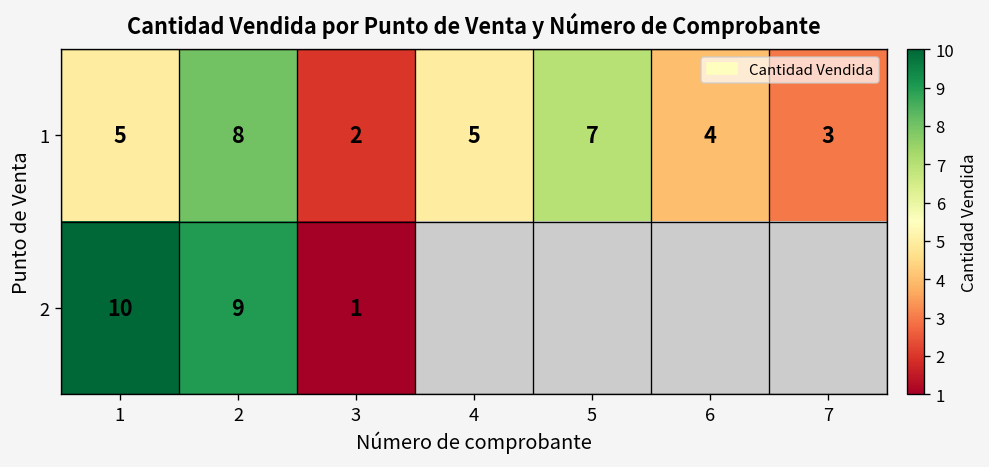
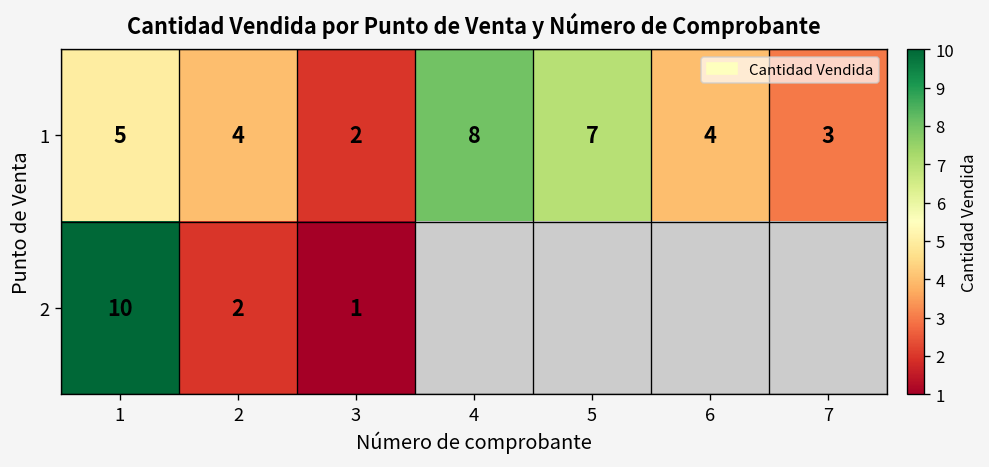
  {
    "1": {
      "1": 5,
-     "2": 8,
+     "2": 4,
      "3": 2,
-     "4": 5,
+     "4": 8,
      "5": 7,
      "6": 4,
      "7": 3
    },
    "2": {
      "1": 10,
-     "2": 9,
+     "2": 2,
      "3": 1
    }
  }
